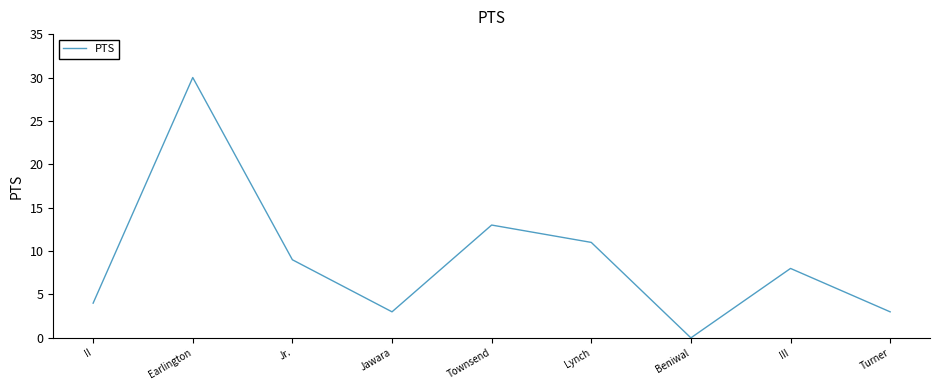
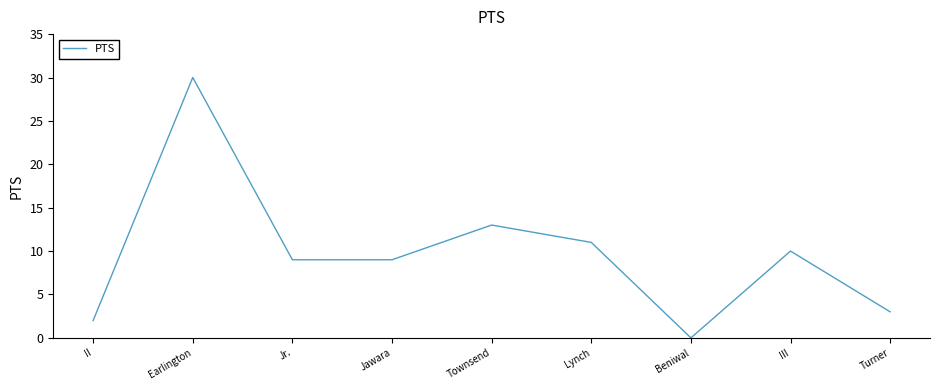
  {
-   "II": 4,
+   "II": 2,
    "Earlington": 30,
    "Jr.": 9,
-   "Jawara": 3,
+   "Jawara": 9,
    "Townsend": 13,
    "Lynch": 11,
    "Beniwal": 0,
-   "III": 8,
+   "III": 10,
    "Turner": 3
  }
